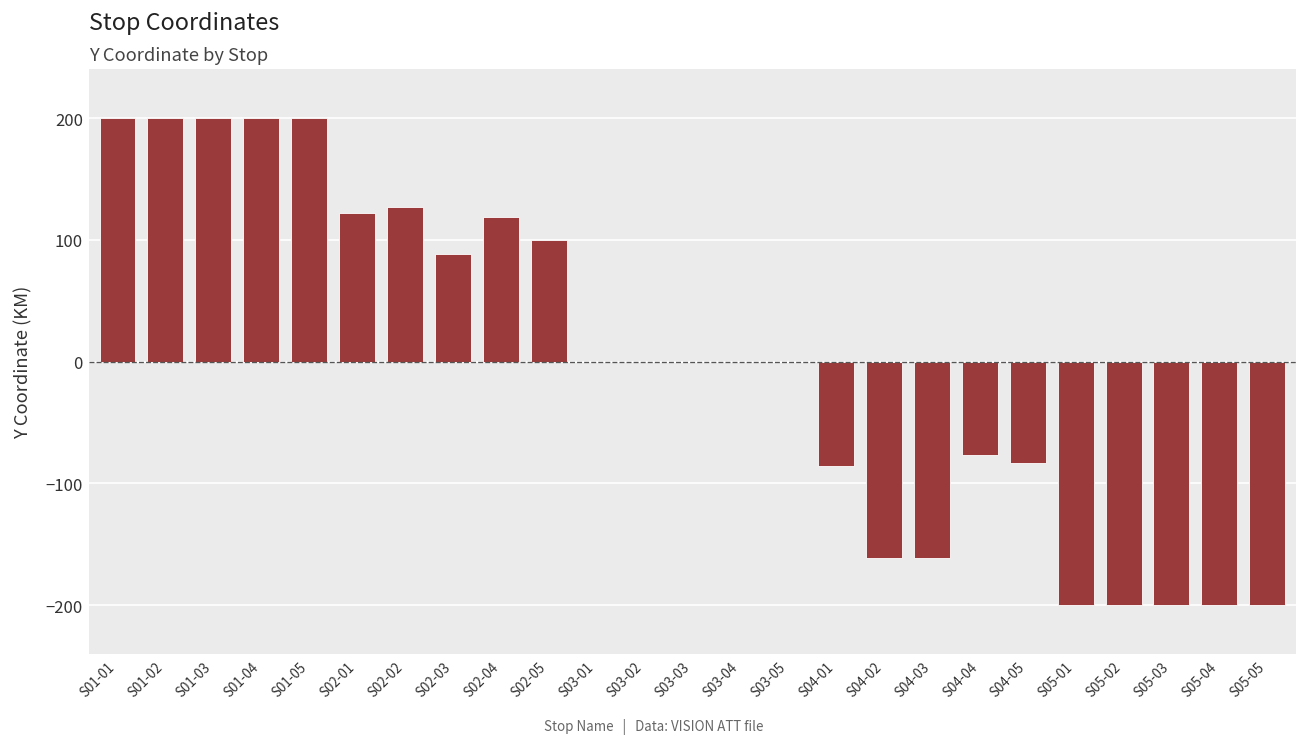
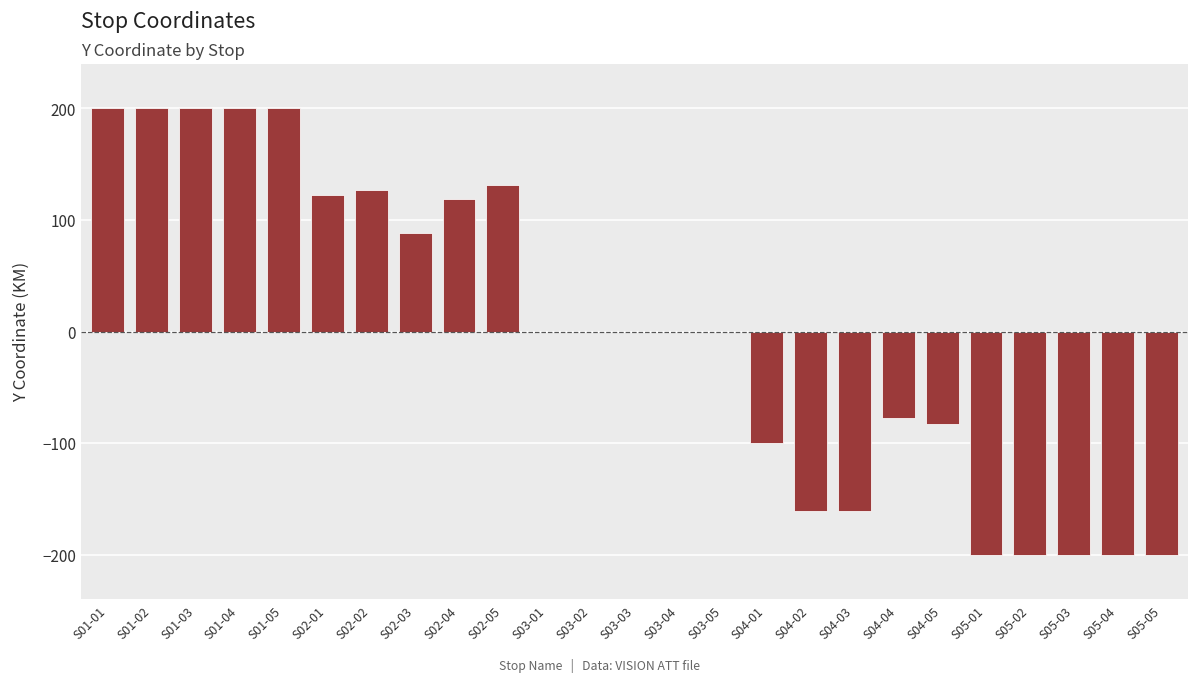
  {
    "S01-01": 200,
    "S01-02": 200,
    "S01-03": 200,
    "S01-04": 200,
    "S01-05": 200,
    "S02-01": 122,
    "S02-02": 127,
    "S02-03": 88,
    "S02-04": 119,
-   "S02-05": 100,
+   "S02-05": 131,
    "S03-01": 0,
    "S03-02": 0,
    "S03-03": 0,
    "S03-04": 0,
    "S03-05": 0,
-   "S04-01": -86,
+   "S04-01": -100,
    "S04-02": -161,
    "S04-03": -161,
    "S04-04": -77,
    "S04-05": -83,
    "S05-01": -200,
    "S05-02": -200,
    "S05-03": -200,
    "S05-04": -200,
    "S05-05": -200
  }
